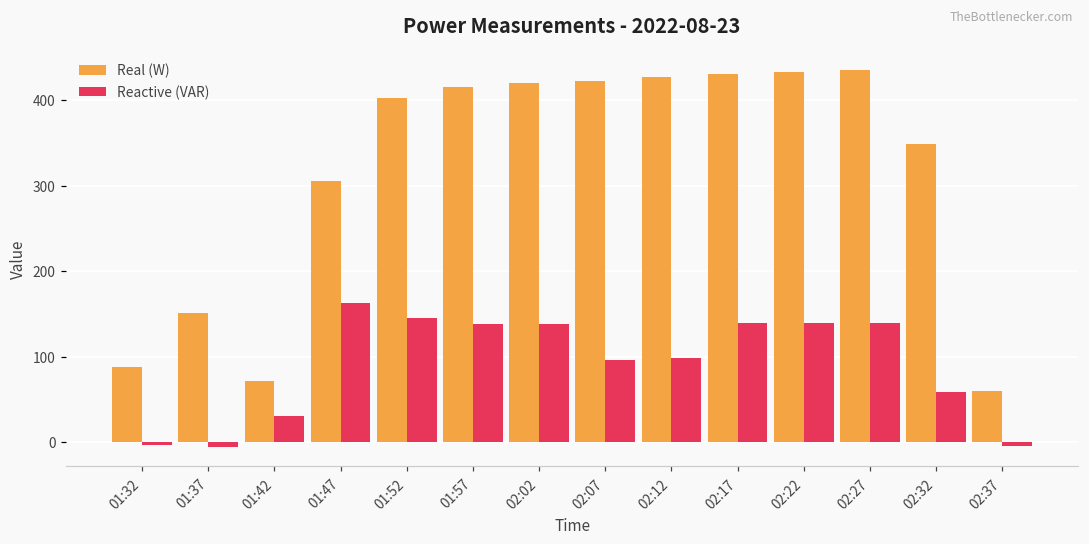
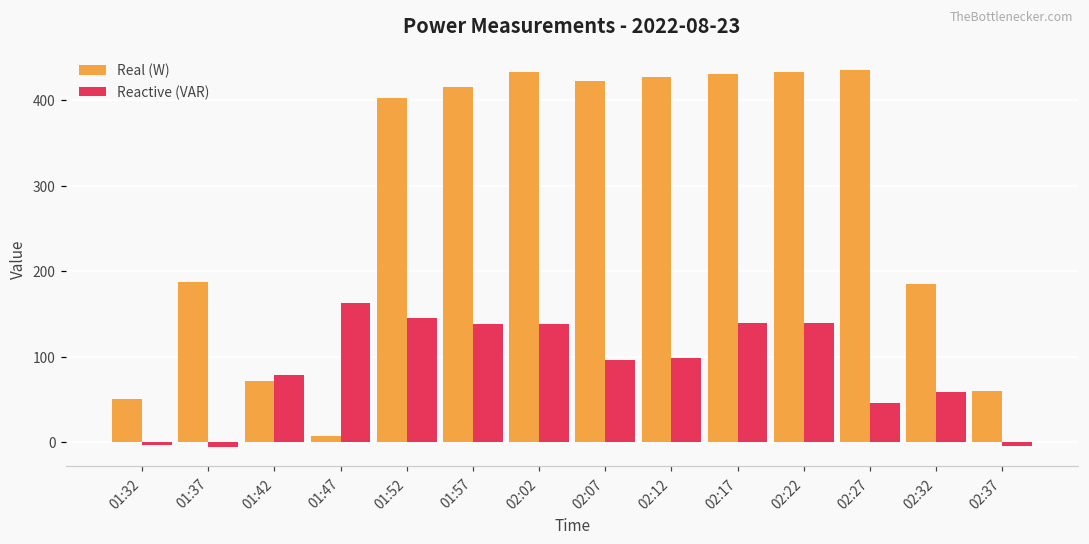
  {
    "Real (W)": {
-     "01:32": 90,
-     "01:37": 150,
+     "01:32": 50,
+     "01:37": 190,
      "01:42": 70,
-     "01:47": 310,
+     "01:47": 10,
      "01:52": 400,
      "01:57": 410,
-     "02:02": 420,
+     "02:02": 430,
      "02:07": 420,
      "02:12": 430,
      "02:17": 430,
      "02:22": 430,
      "02:27": 440,
-     "02:32": 350,
+     "02:32": 190,
      "02:37": 60
    },
    "Reactive (VAR)": {
      "01:37": -10,
-     "01:42": 30,
+     "01:42": 80,
      "01:47": 160,
      "01:52": 140,
      "01:57": 140,
      "02:02": 140,
      "02:07": 100,
      "02:12": 100,
      "02:17": 140,
      "02:22": 140,
-     "02:27": 140,
+     "02:27": 50,
      "02:32": 60,
      "02:37": 0
    }
  }
